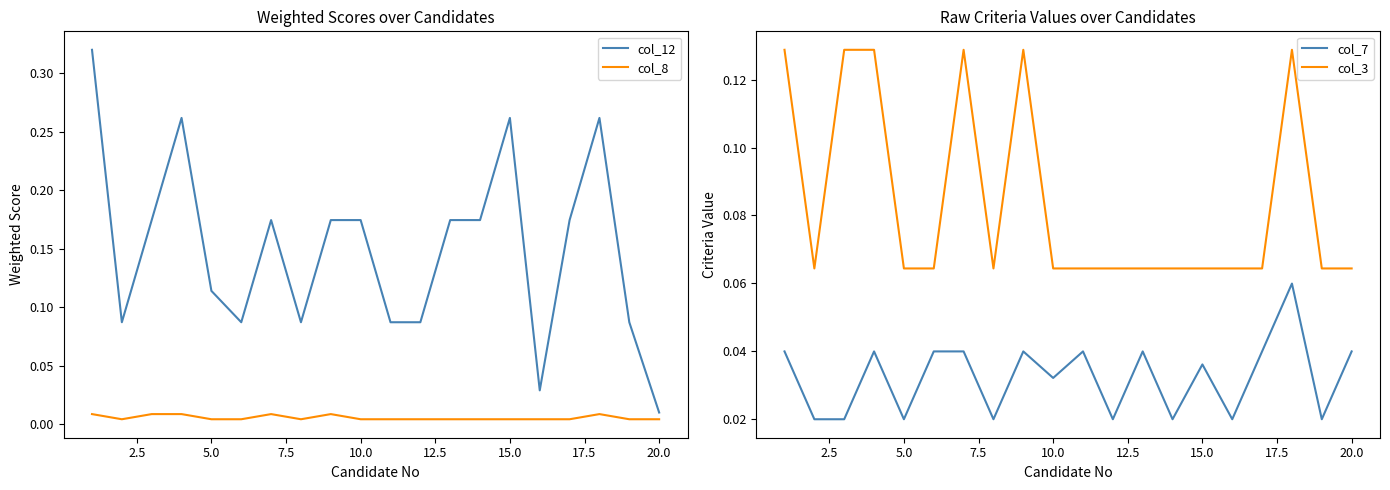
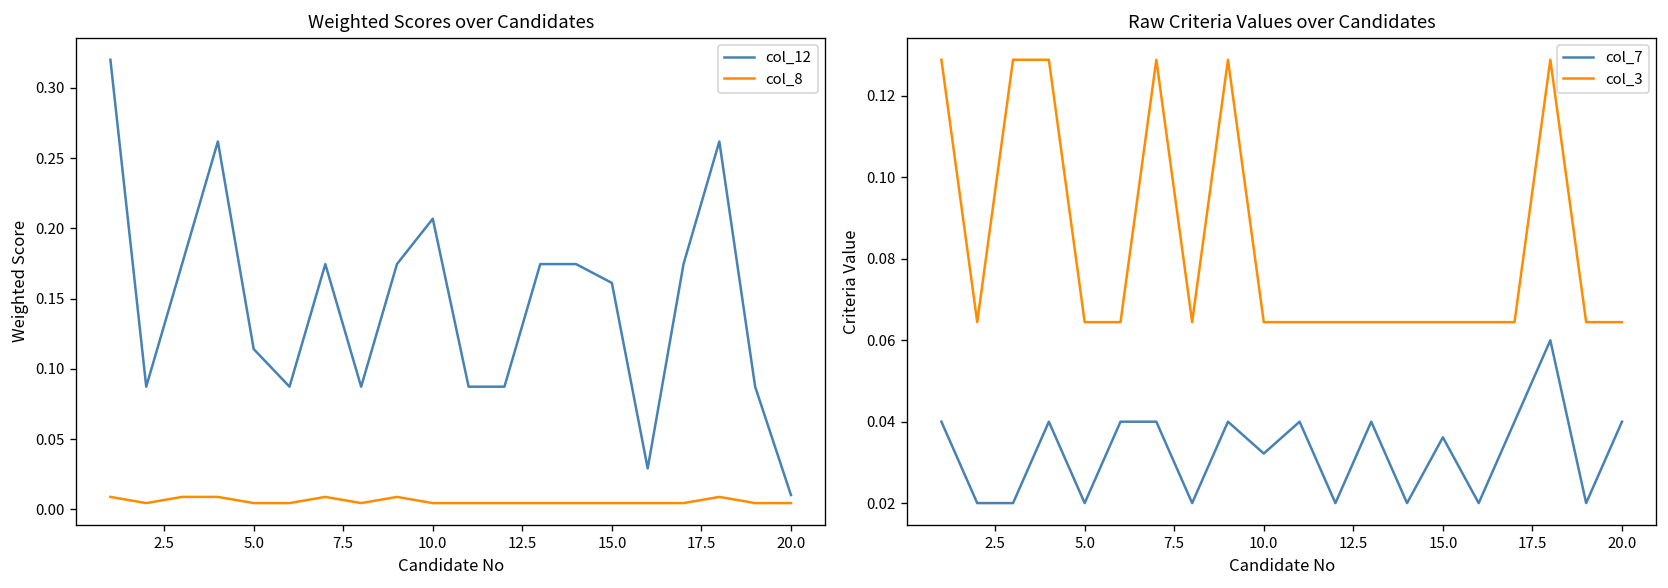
  {
    "Weighted Scores over Candidates": {
      "col_12": {
        "5.0": 0.114,
-       "10.0": 0.175,
-       "15.0": 0.262,
+       "10.0": 0.207,
+       "15.0": 0.161,
        "20.0": 0.010
      },
      "col_8": {
        "5.0": 0.004,
        "10.0": 0.004,
        "15.0": 0.004,
        "20.0": 0.004
      }
    },
    "Raw Criteria Values over Candidates": {
      "col_7": {
        "5.0": 0.020,
        "10.0": 0.032,
        "15.0": 0.036,
        "20.0": 0.040
      },
      "col_3": {
        "5.0": 0.064,
        "10.0": 0.064,
        "15.0": 0.064,
        "20.0": 0.064
      }
    }
  }
